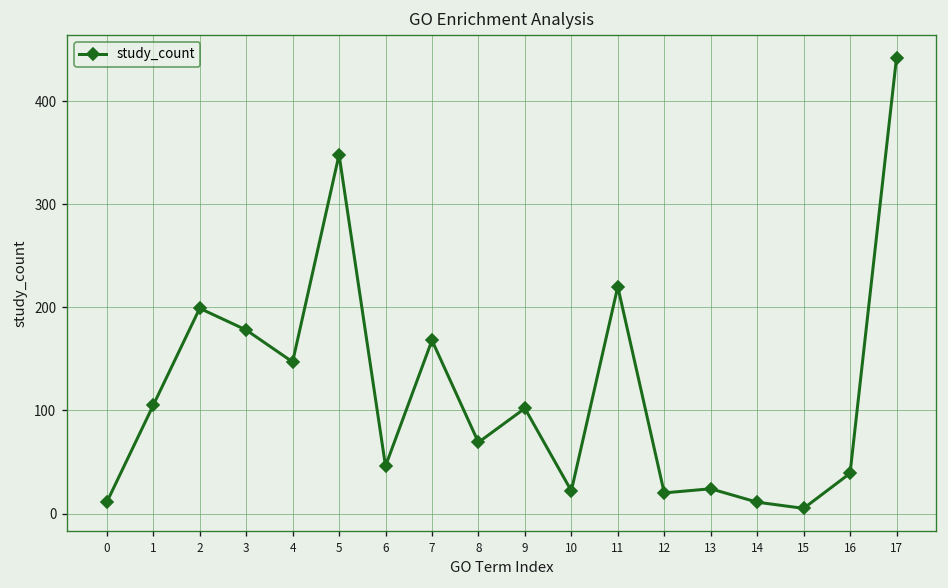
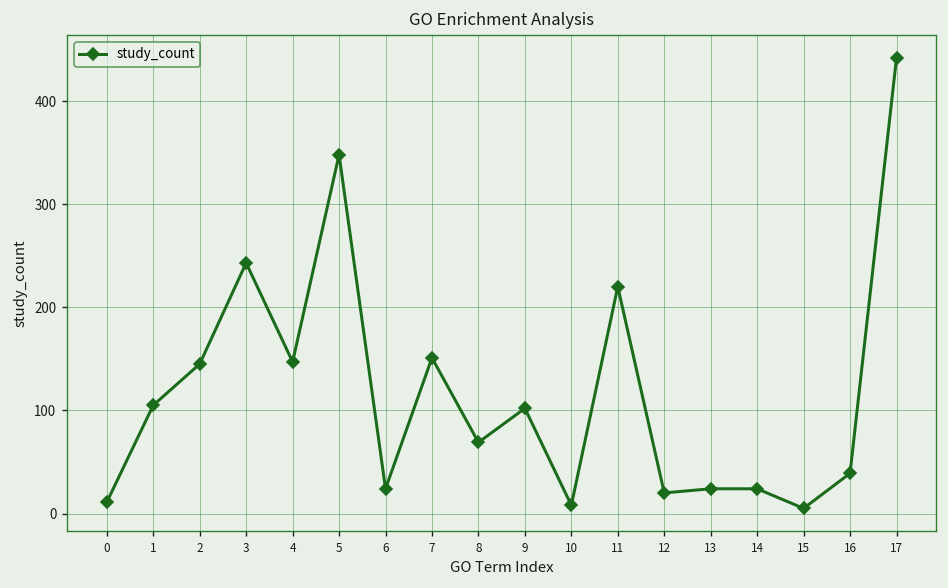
  {
    "0": 10,
    "1": 110,
-   "2": 200,
-   "3": 180,
+   "2": 150,
+   "3": 240,
    "4": 150,
    "5": 350,
-   "6": 50,
-   "7": 170,
+   "6": 20,
+   "7": 150,
    "8": 70,
    "9": 100,
-   "10": 20,
+   "10": 10,
    "11": 220,
    "12": 20,
    "13": 20,
-   "14": 10,
+   "14": 20,
    "15": 10,
    "16": 40,
    "17": 440
  }
